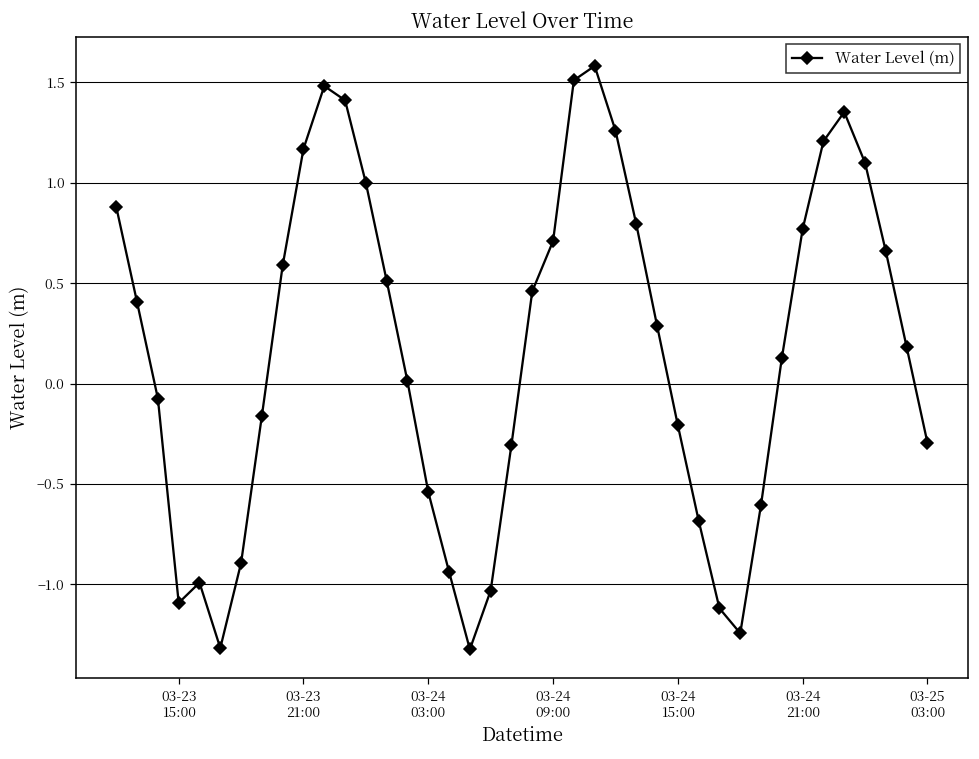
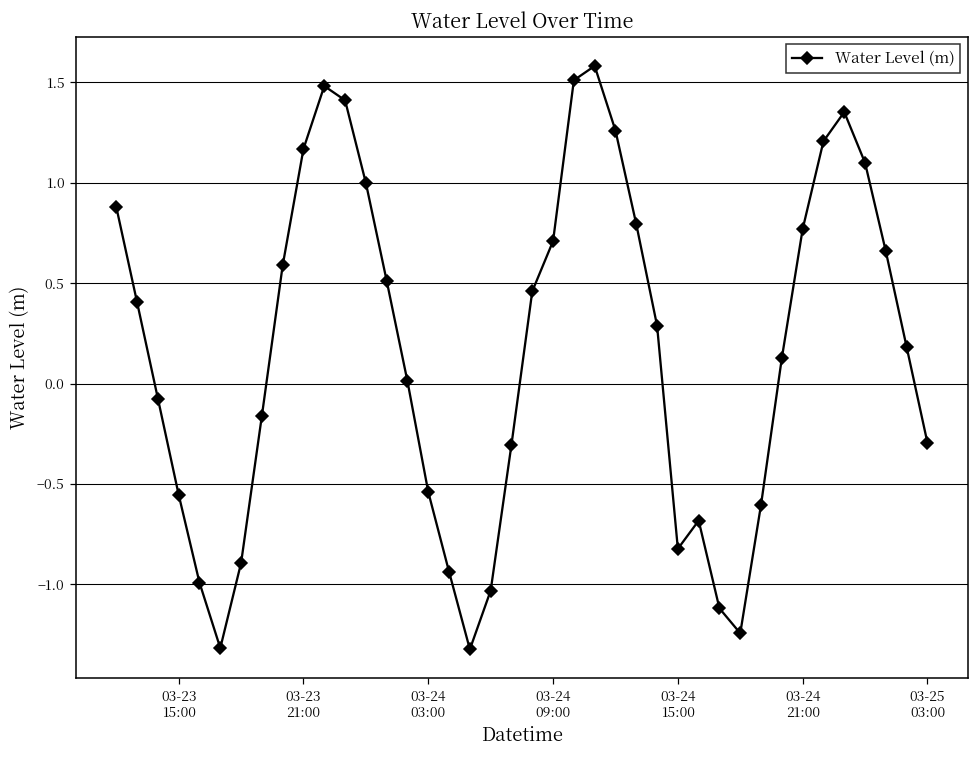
  {
-   "03-23 15:00": -1.09,
+   "03-23 15:00": -0.55,
    "03-23 21:00": 1.17,
    "03-24 03:00": -0.54,
    "03-24 09:00": 0.71,
-   "03-24 15:00": -0.21,
+   "03-24 15:00": -0.82,
    "03-24 21:00": 0.77,
    "03-25 03:00": -0.29
  }
